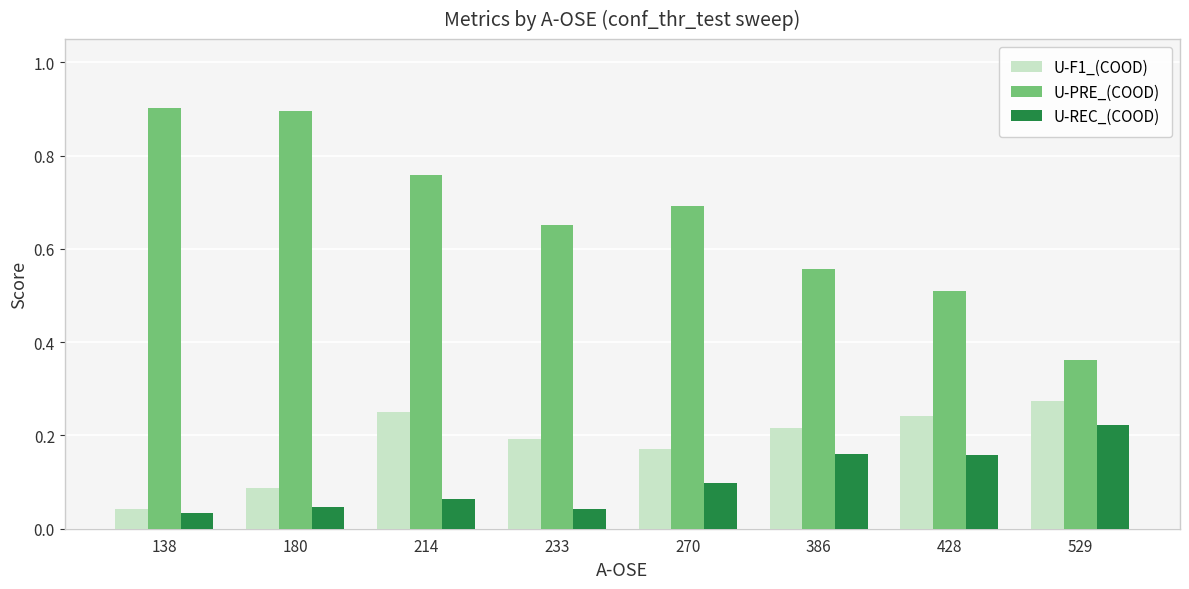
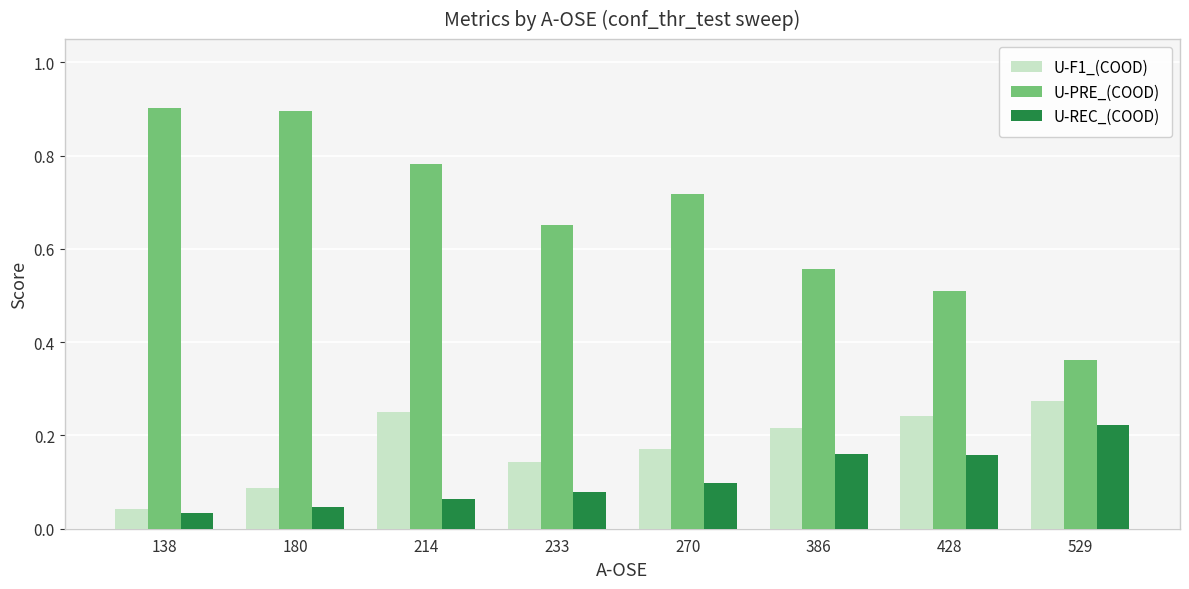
  {
    "U-F1_(COOD)": {
      "138": 0.04,
      "180": 0.09,
      "214": 0.25,
-     "233": 0.19,
+     "233": 0.14,
      "270": 0.17,
      "386": 0.22,
      "428": 0.24,
      "529": 0.27
    },
    "U-PRE_(COOD)": {
      "138": 0.90,
      "180": 0.90,
-     "214": 0.76,
+     "214": 0.78,
      "233": 0.65,
-     "270": 0.69,
+     "270": 0.72,
      "386": 0.56,
      "428": 0.51,
      "529": 0.36
    },
    "U-REC_(COOD)": {
      "138": 0.03,
      "180": 0.05,
      "214": 0.06,
-     "233": 0.04,
+     "233": 0.08,
      "270": 0.10,
      "386": 0.16,
      "428": 0.16,
      "529": 0.22
    }
  }
